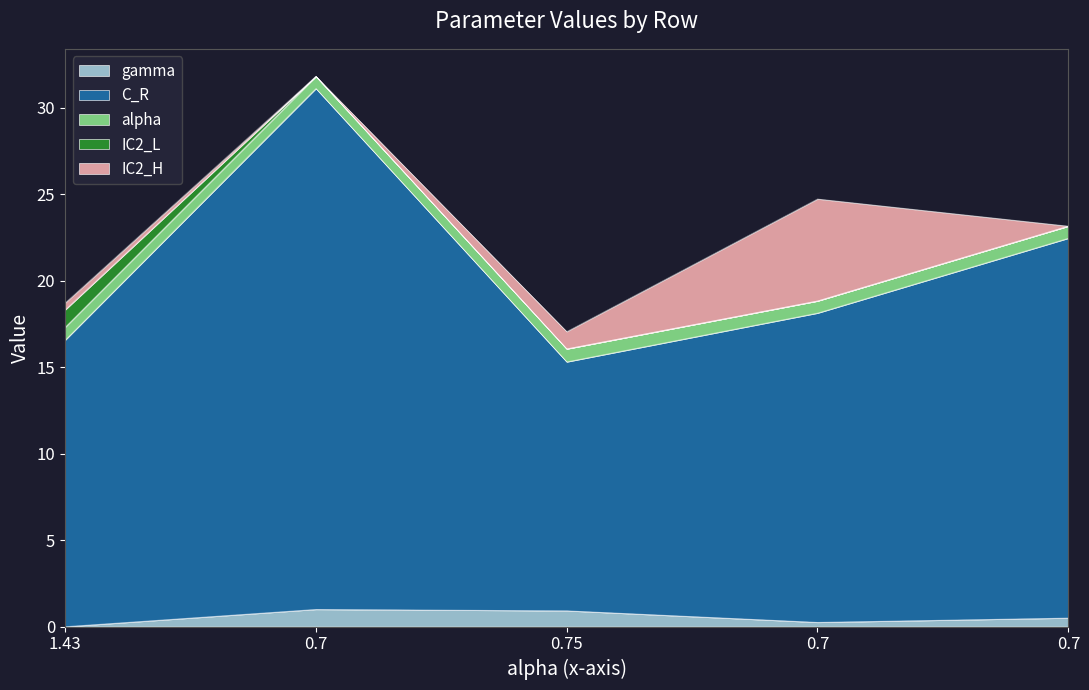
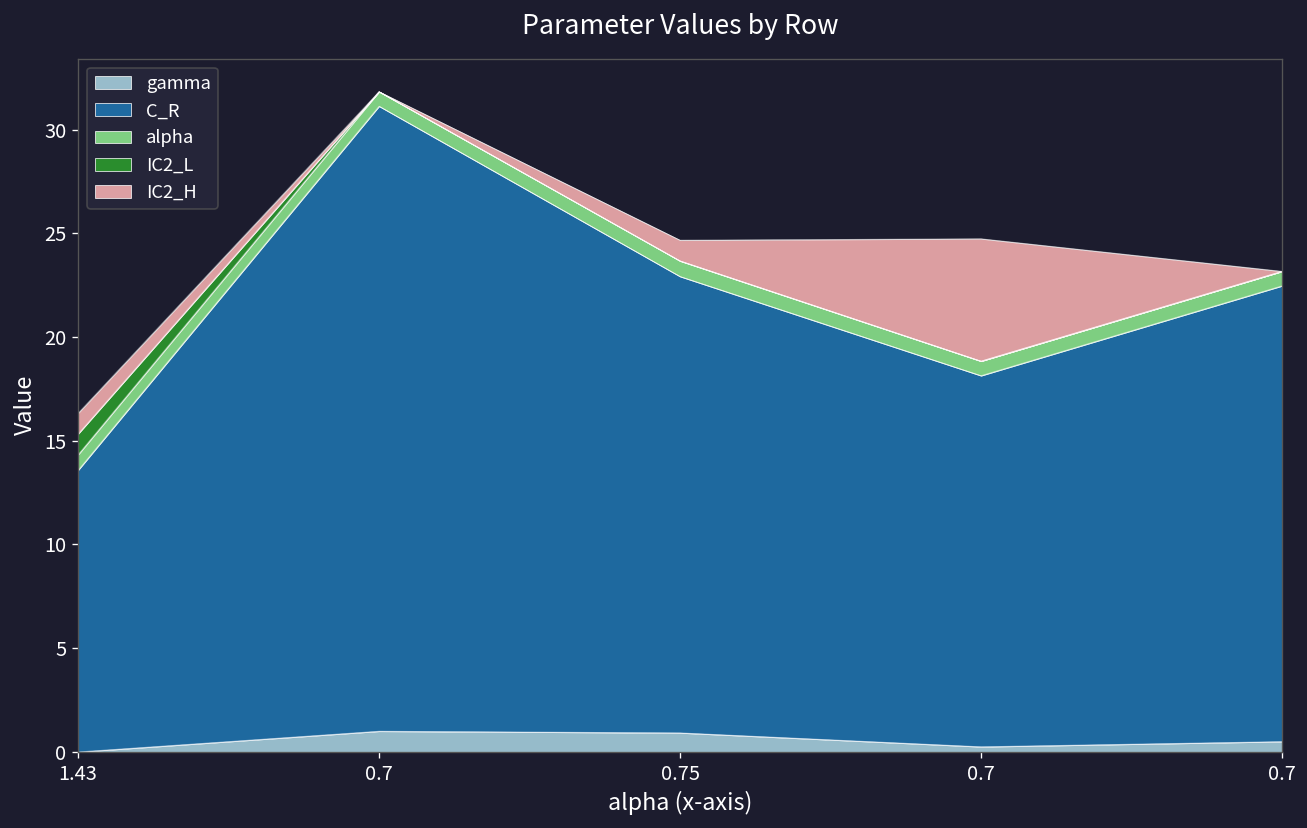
  {
    "gamma": {
      "1.43": 0.0,
      "0.75": 0.9
    },
    "C_R": {
-     "1.43": 16.6,
-     "0.75": 14.4
+     "1.43": 13.6,
+     "0.75": 22.0
    },
    "alpha": {
      "1.43": 0.8
    },
    "IC2_L": {
      "1.43": 1.0
    },
    "IC2_H": {
-     "1.43": 0.4,
+     "1.43": 1.0,
      "0.75": 1.0
    }
  }
